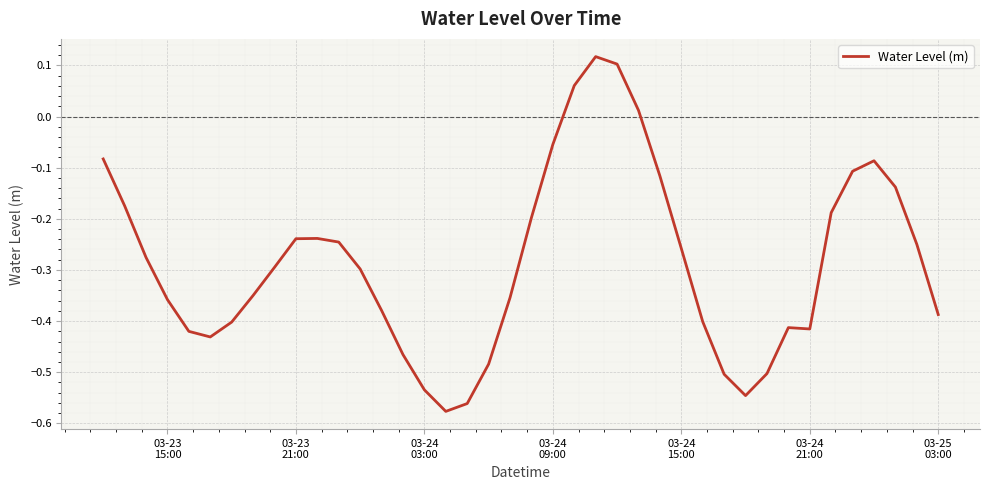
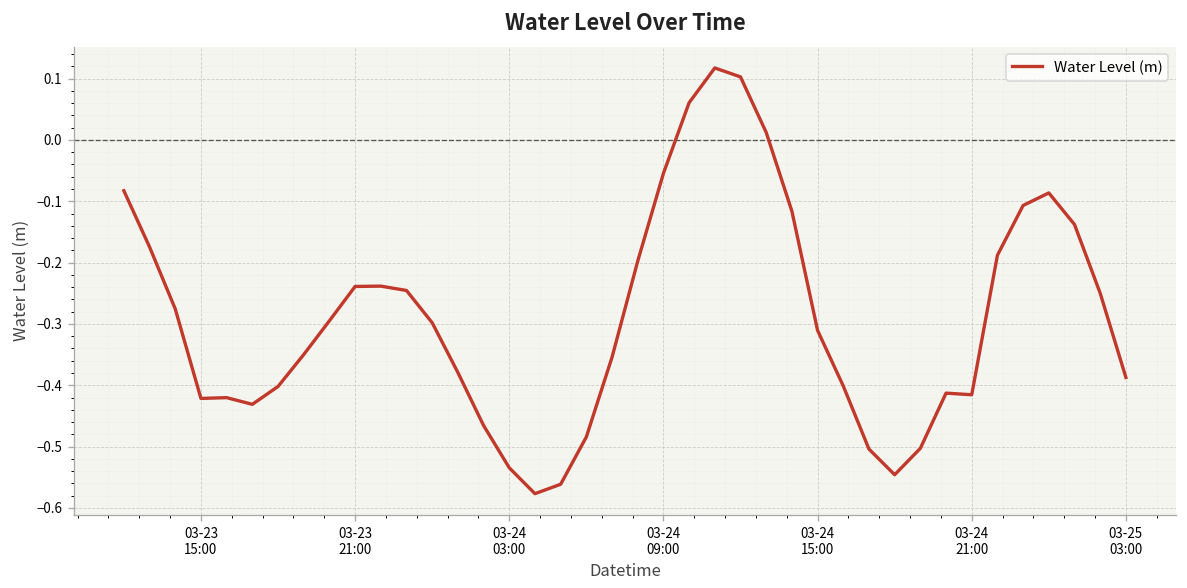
  {
-   "03-23 15:00": -0.36,
+   "03-23 15:00": -0.42,
    "03-23 21:00": -0.24,
    "03-24 03:00": -0.53,
    "03-24 09:00": -0.05,
-   "03-24 15:00": -0.26,
+   "03-24 15:00": -0.31,
    "03-24 21:00": -0.42,
    "03-25 03:00": -0.39
  }
